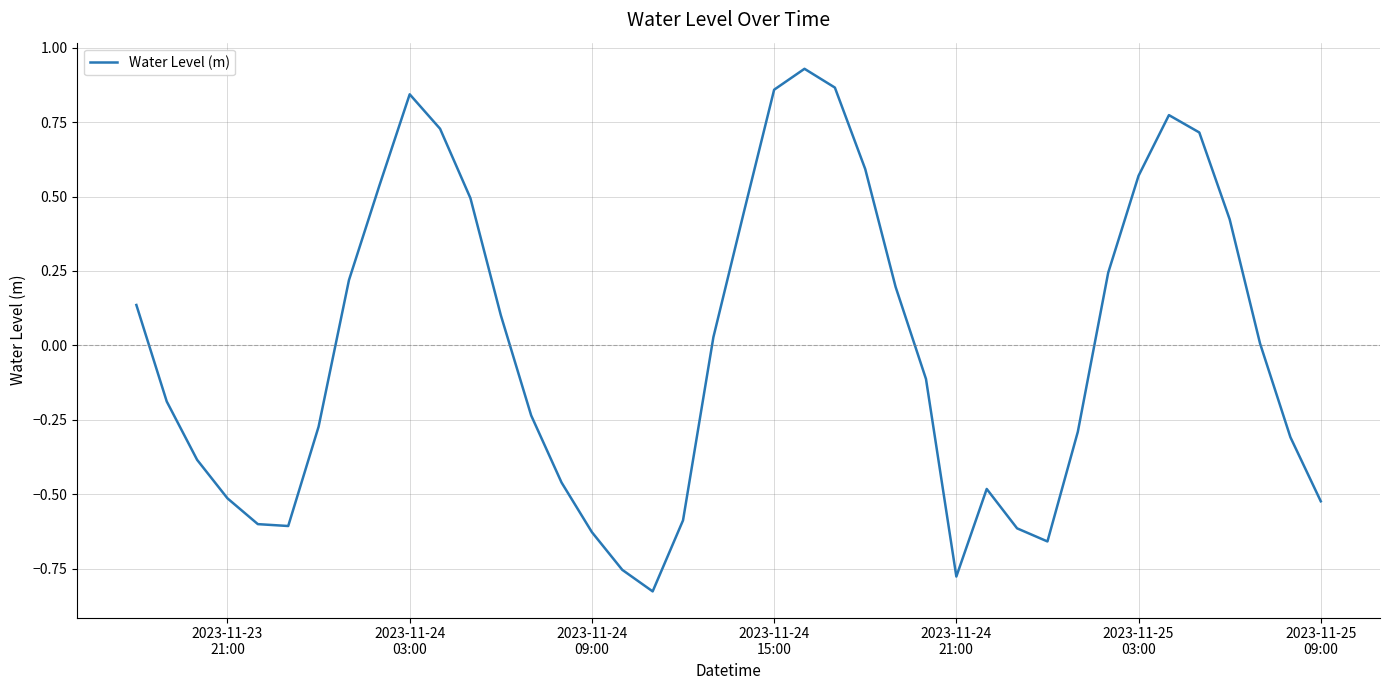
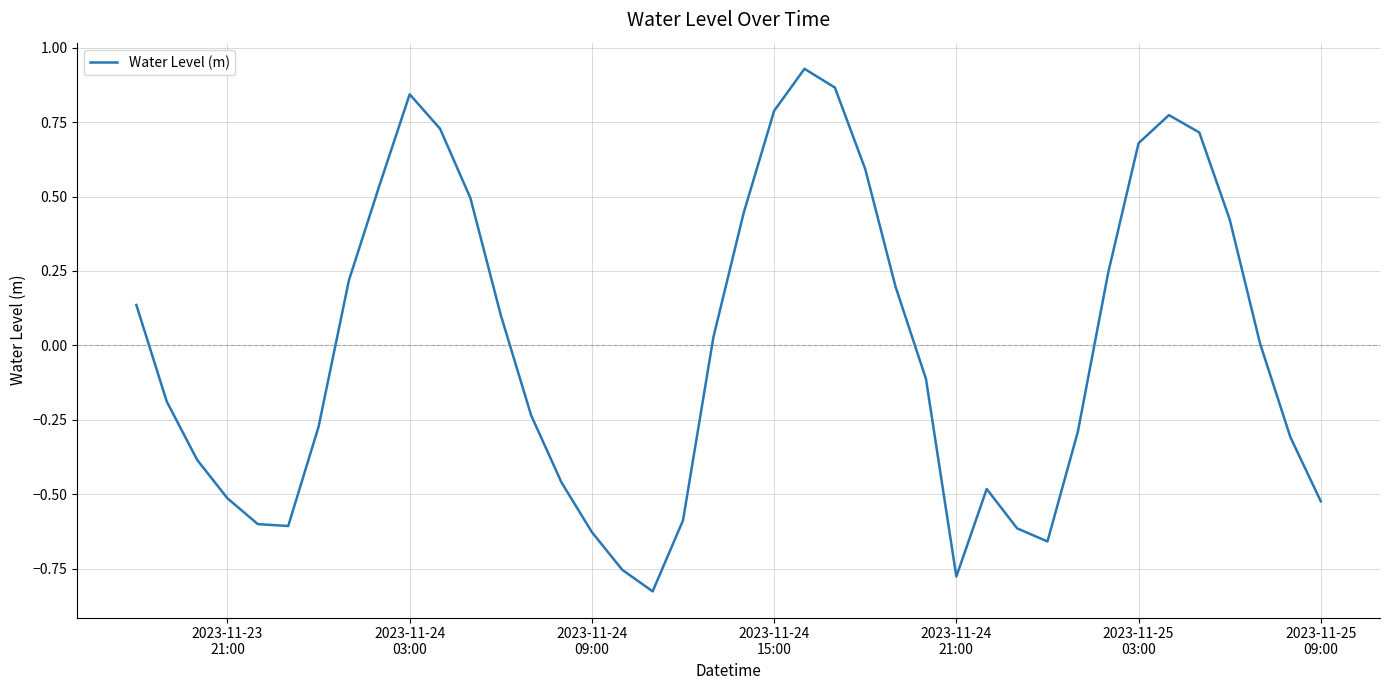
  {
    "2023-11-23 21:00": -0.51,
    "2023-11-24 03:00": 0.84,
    "2023-11-24 09:00": -0.63,
-   "2023-11-24 15:00": 0.86,
+   "2023-11-24 15:00": 0.79,
    "2023-11-24 21:00": -0.78,
-   "2023-11-25 03:00": 0.57,
+   "2023-11-25 03:00": 0.68,
    "2023-11-25 09:00": -0.52
  }
